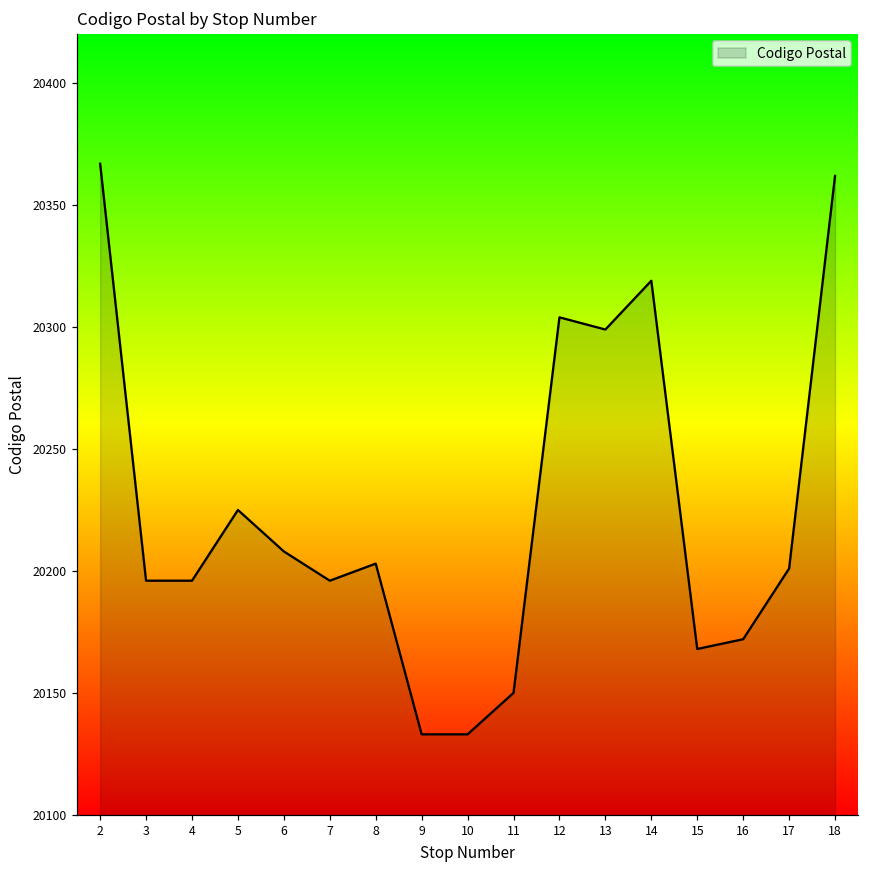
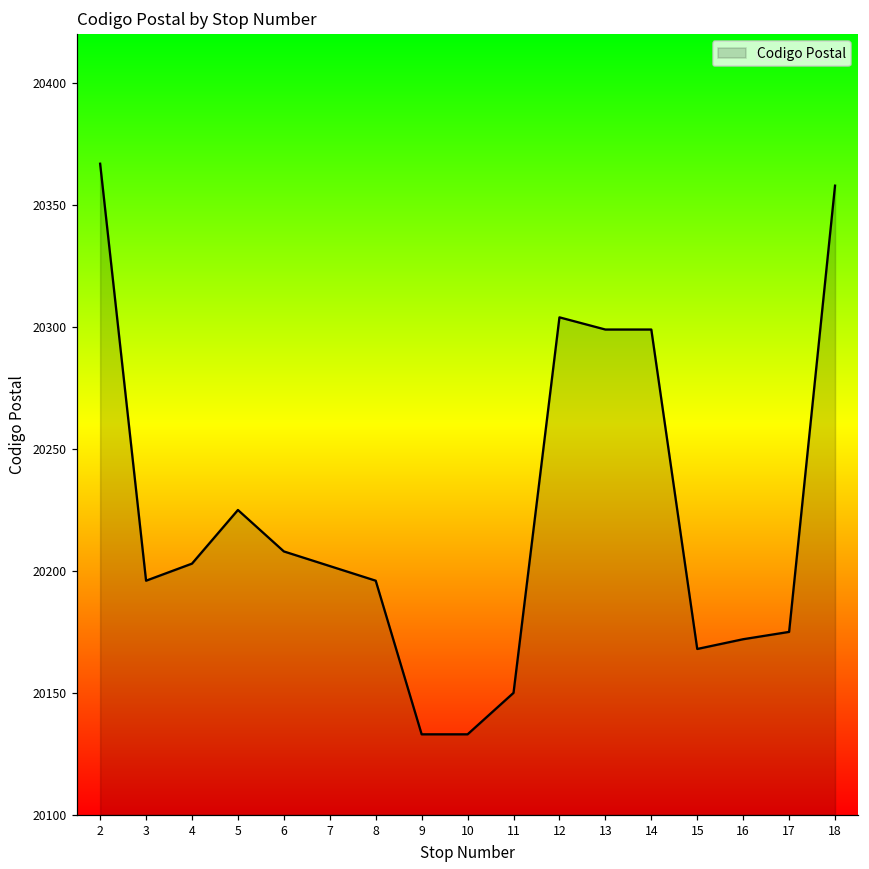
  {
    "2": 20367,
    "3": 20196,
-   "4": 20196,
+   "4": 20203,
    "5": 20225,
    "6": 20208,
-   "7": 20196,
-   "8": 20203,
+   "7": 20202,
+   "8": 20196,
    "9": 20133,
    "10": 20133,
    "11": 20150,
    "12": 20304,
    "13": 20299,
-   "14": 20319,
+   "14": 20299,
    "15": 20168,
    "16": 20172,
-   "17": 20201,
-   "18": 20362
+   "17": 20175,
+   "18": 20358
  }
